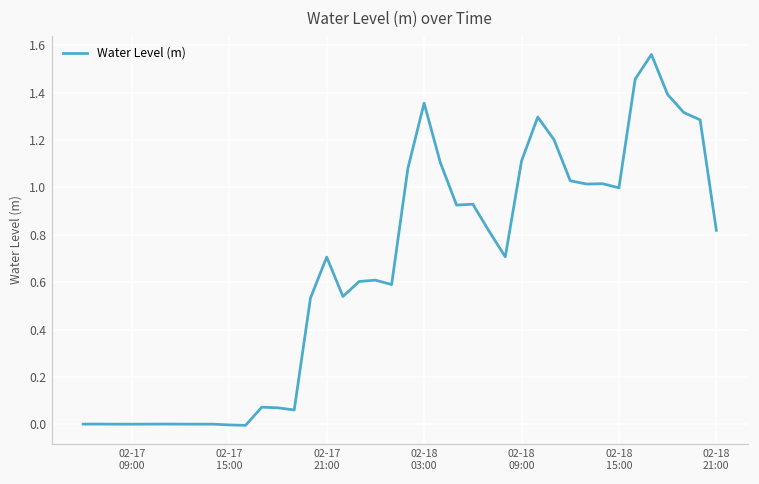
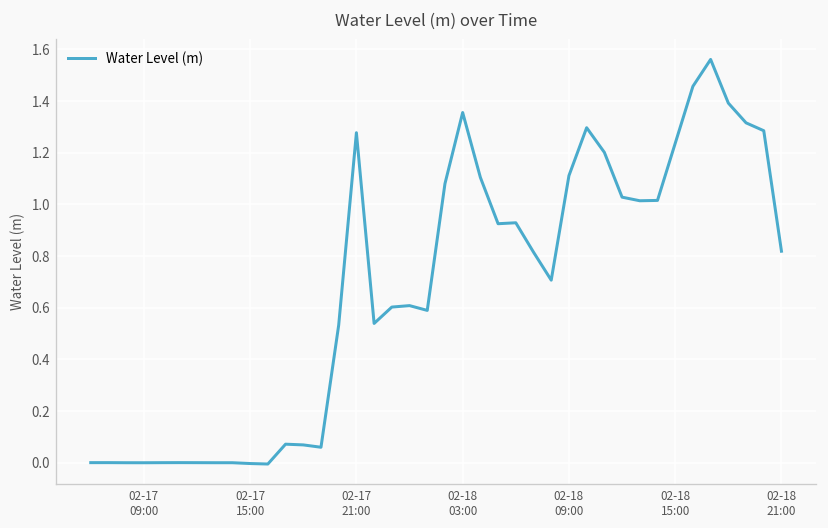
  {
    "02-17 09:00": 0.00,
    "02-17 15:00": 0.00,
-   "02-17 21:00": 0.71,
+   "02-17 21:00": 1.28,
    "02-18 03:00": 1.36,
    "02-18 09:00": 1.11,
-   "02-18 15:00": 1.00,
+   "02-18 15:00": 1.24,
    "02-18 21:00": 0.82
  }
